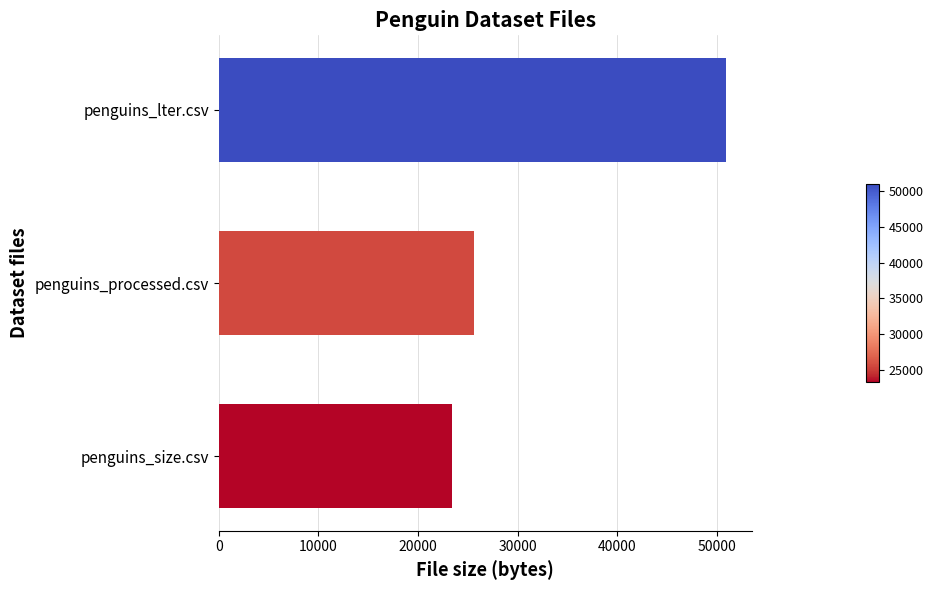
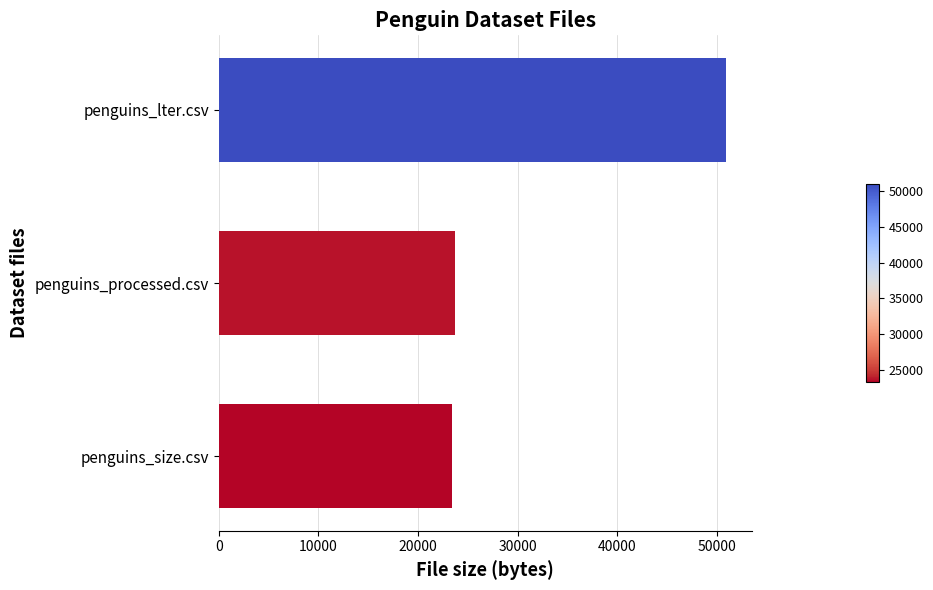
  {
    "penguins_lter.csv": 51000,
-   "penguins_processed.csv": 26000,
+   "penguins_processed.csv": 24000,
    "penguins_size.csv": 23000
  }
